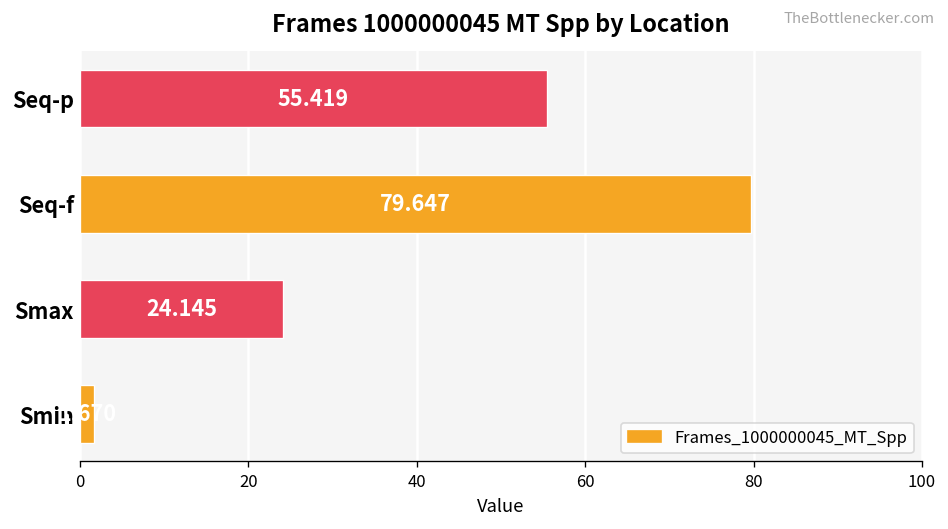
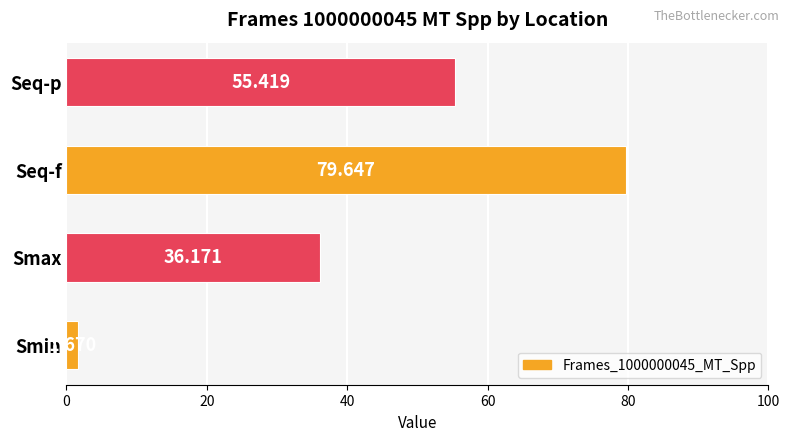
  {
    "Seq-p": 55.419,
    "Seq-f": 79.647,
-   "Smax": 24.145
+   "Smax": 36.171
  }
